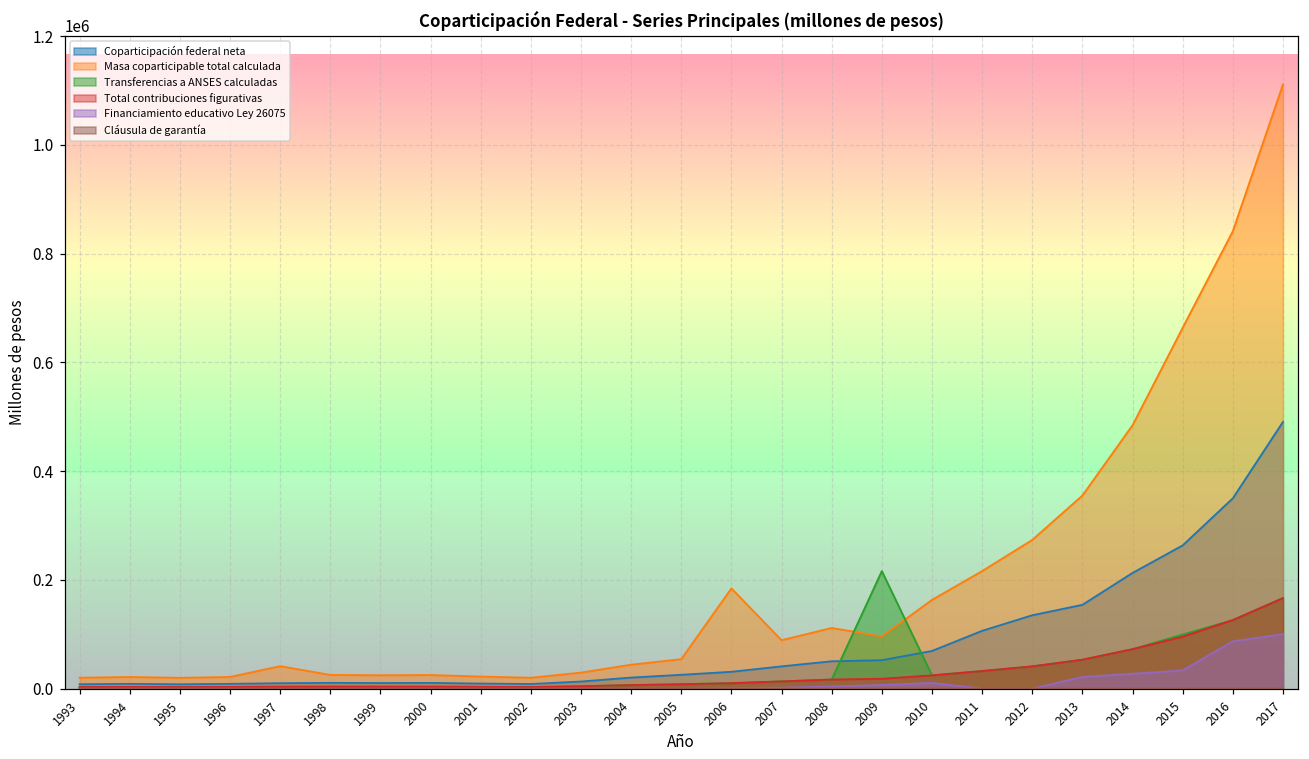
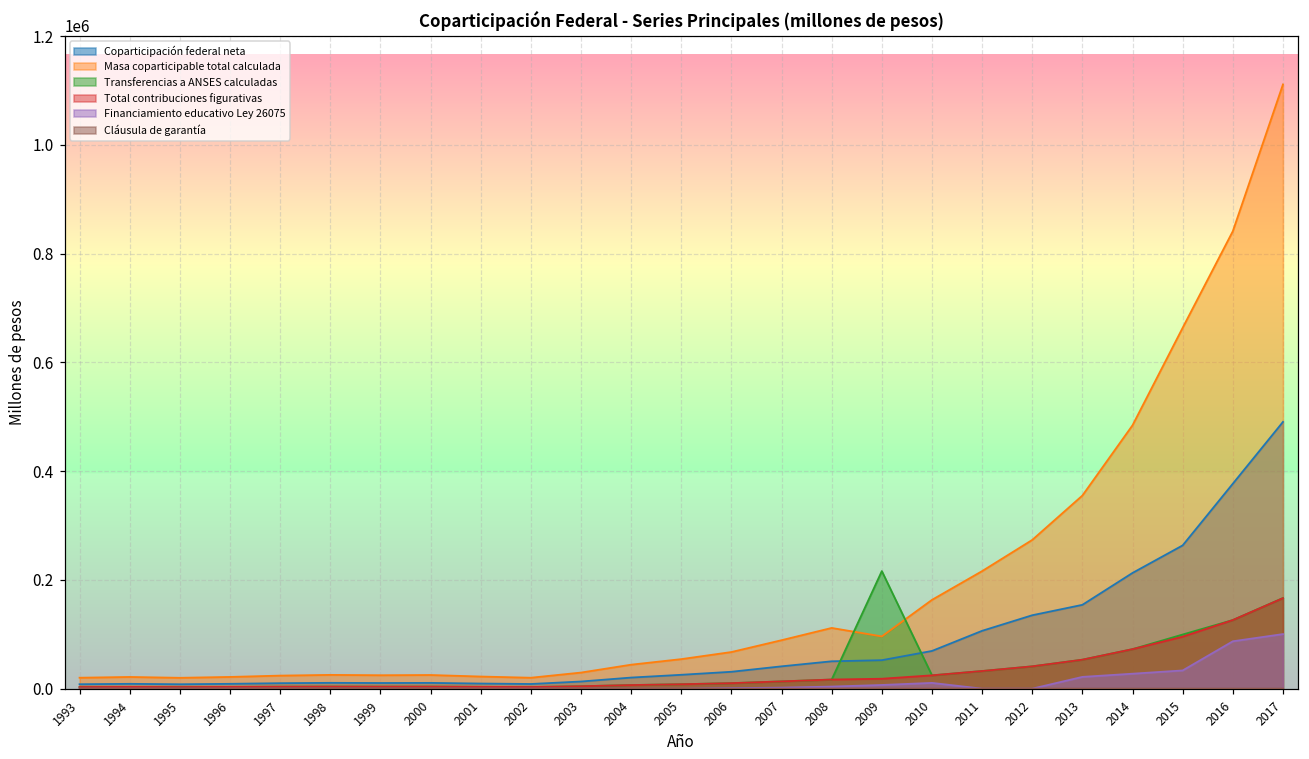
  {
    "Coparticipación federal neta": {
      "1993": 10000,
      "1994": 10000,
      "1996": 10000,
      "1997": 10000,
      "1998": 10000,
      "1999": 10000,
      "2000": 10000,
      "2001": 10000,
      "2002": 10000,
      "2003": 10000,
      "2004": 20000,
      "2005": 30000,
      "2006": 30000,
      "2007": 40000,
      "2008": 50000,
      "2009": 50000,
      "2010": 70000,
      "2011": 110000,
      "2012": 140000,
      "2013": 150000,
      "2014": 210000,
      "2015": 260000,
-     "2016": 350000,
+     "2016": 380000,
      "2017": 490000
    },
    "Masa coparticipable total calculada": {
      "1993": 20000,
      "1994": 20000,
      "1995": 20000,
      "1996": 20000,
-     "1997": 40000,
+     "1997": 20000,
      "1998": 30000,
      "1999": 20000,
      "2000": 30000,
      "2001": 20000,
      "2002": 20000,
      "2003": 30000,
      "2004": 40000,
      "2005": 50000,
-     "2006": 180000,
+     "2006": 70000,
      "2007": 90000,
      "2008": 110000,
      "2009": 100000,
      "2010": 160000,
      "2011": 220000,
      "2012": 270000,
      "2013": 360000,
      "2014": 480000,
      "2015": 660000,
      "2016": 840000,
      "2017": 1110000
    },
    "Transferencias a ANSES calculadas": {
      "2009": 220000
    },
    "Total contribuciones figurativas": {
      "2009": 20000
    },
    "Financiamiento educativo Ley 26075": {
      "2009": 10000,
      "2010": 10000,
      "2013": 20000,
      "2014": 30000,
      "2015": 30000,
      "2016": 90000,
      "2017": 100000
    },
    "Cláusula de garantía": {
      "2009": 0,
      "2010": 0,
      "2013": 0,
      "2014": 0,
      "2015": 0,
      "2016": 0,
      "2017": 0
    }
  }
